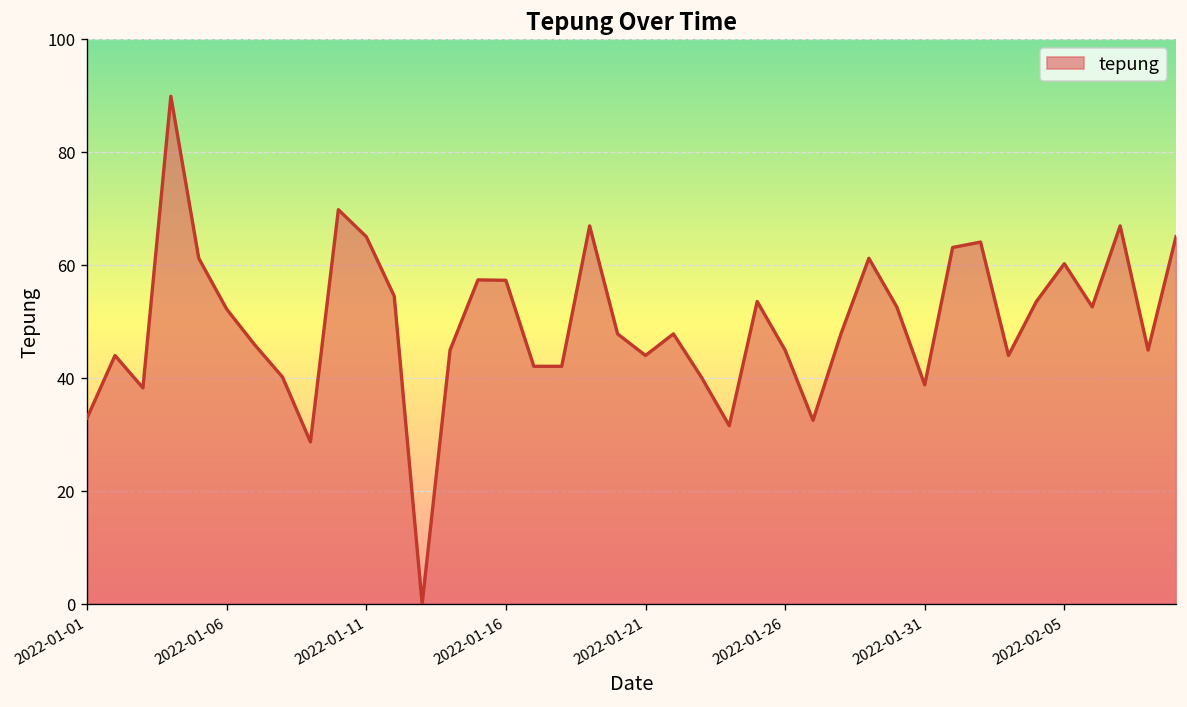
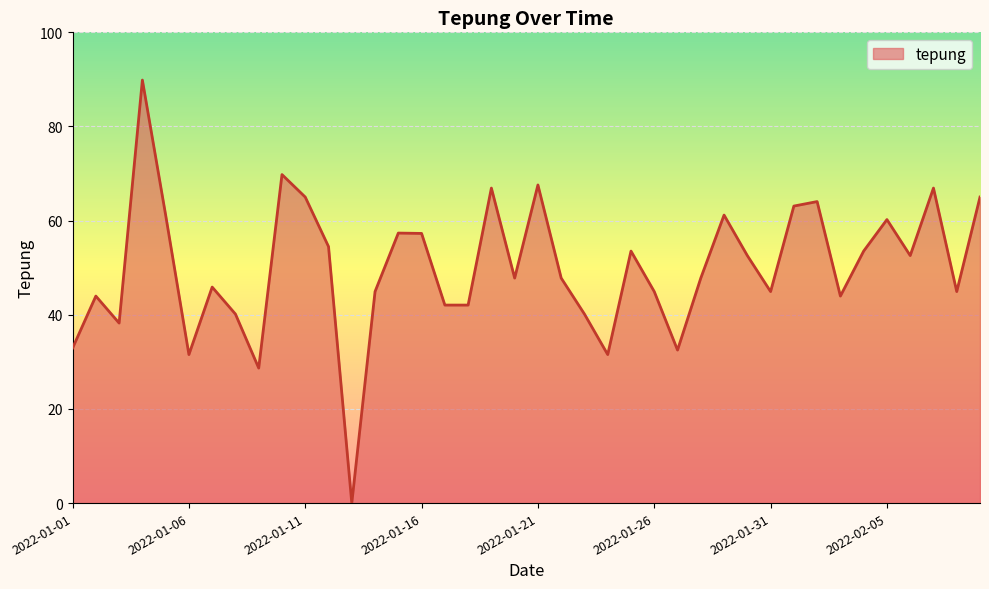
  {
    "2022-01-01": 33,
-   "2022-01-06": 52,
+   "2022-01-06": 32,
    "2022-01-11": 65,
    "2022-01-16": 57,
-   "2022-01-21": 44,
+   "2022-01-21": 68,
    "2022-01-26": 45,
-   "2022-01-31": 39,
+   "2022-01-31": 45,
    "2022-02-05": 60
  }
